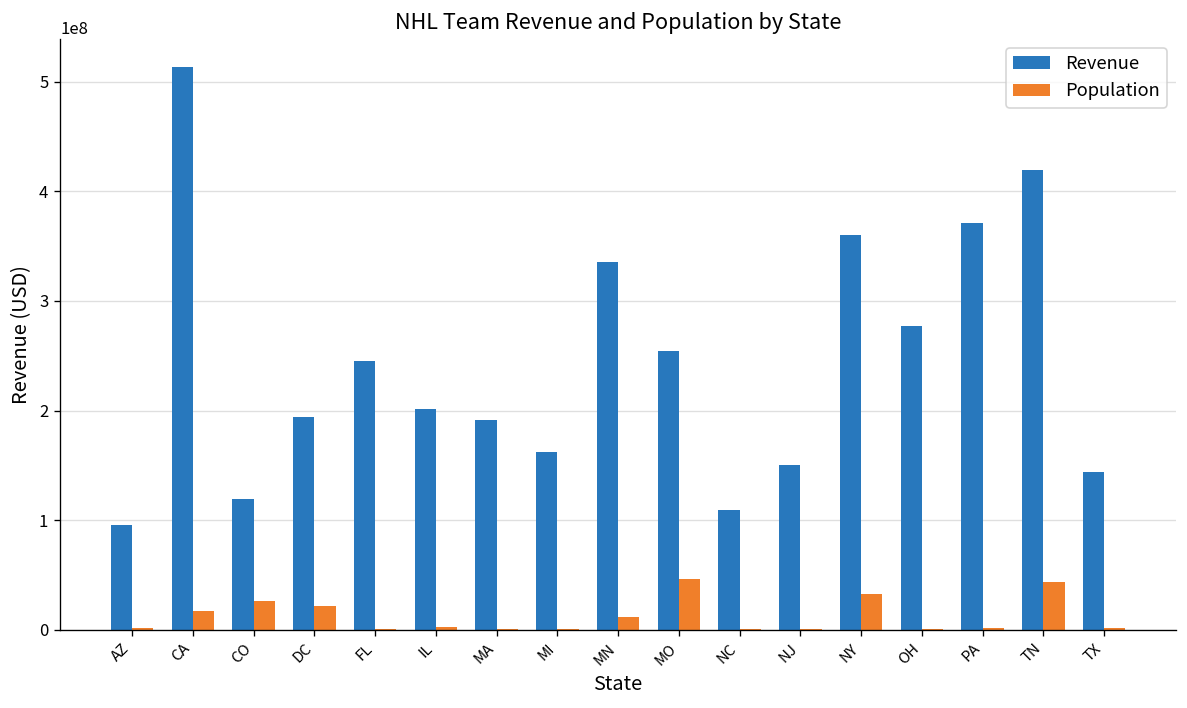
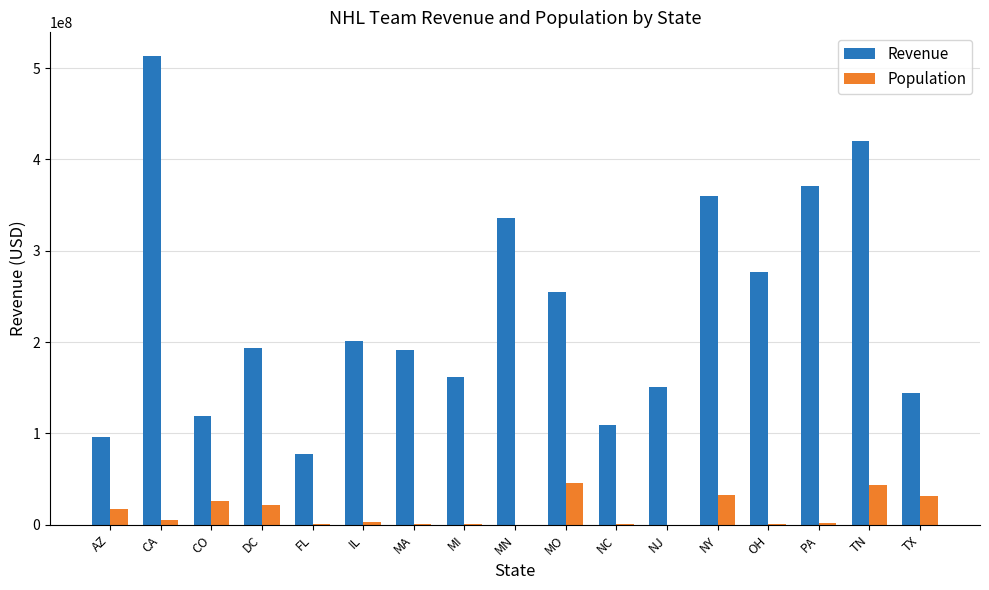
  {
    "Revenue": {
      "AZ": 100000000,
      "CA": 510000000,
      "CO": 120000000,
      "DC": 190000000,
-     "FL": 250000000,
+     "FL": 80000000,
      "IL": 200000000,
      "MA": 190000000,
      "MI": 160000000,
      "MN": 340000000,
      "MO": 250000000,
      "NC": 110000000,
      "NJ": 150000000,
      "NY": 360000000,
      "OH": 280000000,
      "PA": 370000000,
      "TN": 420000000,
      "TX": 140000000
    },
    "Population": {
-     "AZ": 0,
-     "CA": 20000000,
+     "AZ": 20000000,
+     "CA": 10000000,
      "CO": 30000000,
      "DC": 20000000,
-     "MN": 10000000,
+     "MN": 0,
      "MO": 50000000,
      "NY": 30000000,
      "TN": 40000000,
-     "TX": 0
+     "TX": 30000000
    }
  }
